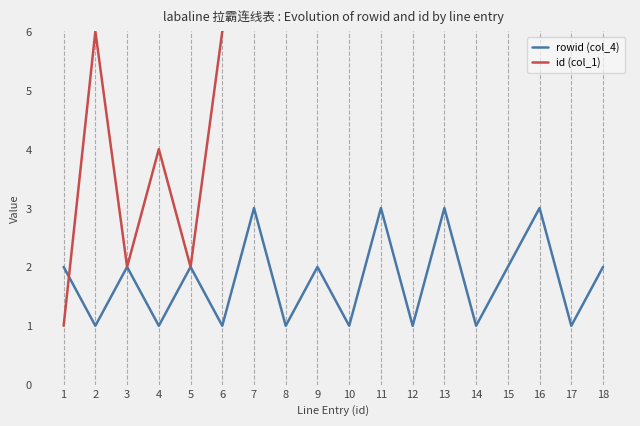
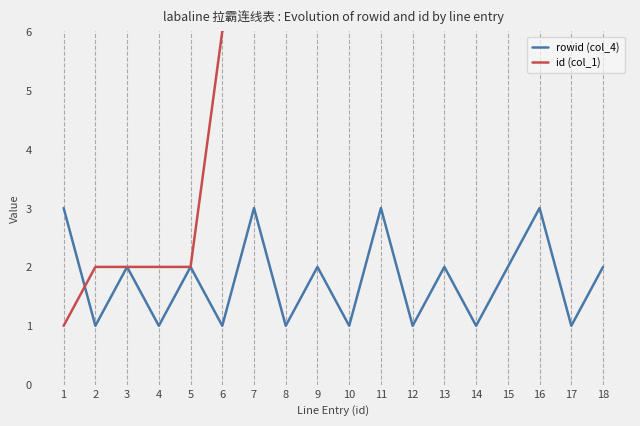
  {
    "rowid (col_4)": {
-     "1": 2,
+     "1": 3,
      "2": 1,
      "4": 1,
      "6": 1,
      "7": 3,
      "8": 1,
      "9": 2,
      "10": 1,
      "11": 3,
      "12": 1,
-     "13": 3,
+     "13": 2,
      "14": 1,
      "15": 2,
      "16": 3,
      "17": 1,
      "18": 2
    },
    "id (col_1)": {
      "1": 1,
-     "2": 6,
-     "4": 4,
+     "2": 2,
+     "4": 2,
      "6": 6
    }
  }
